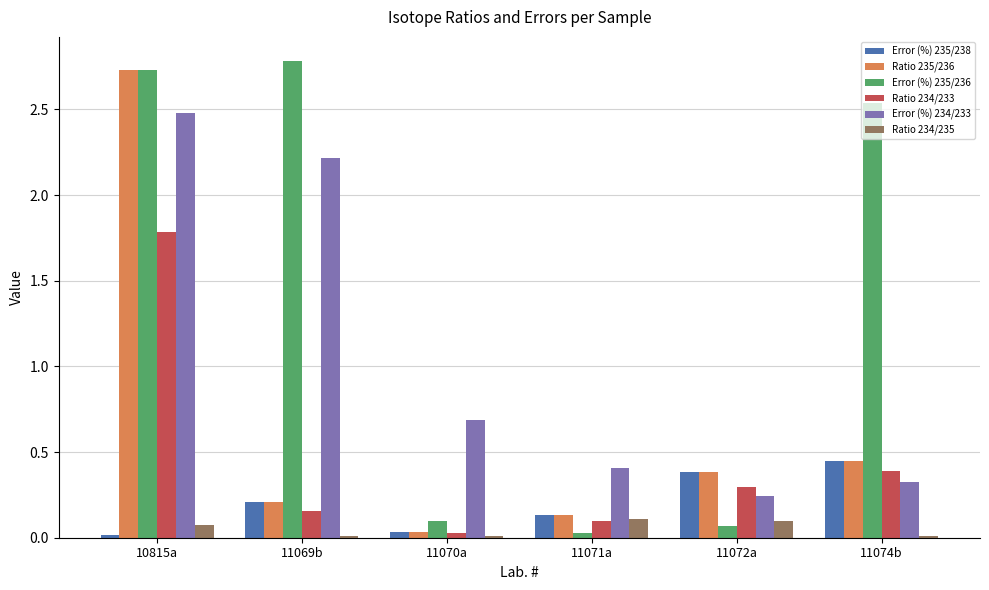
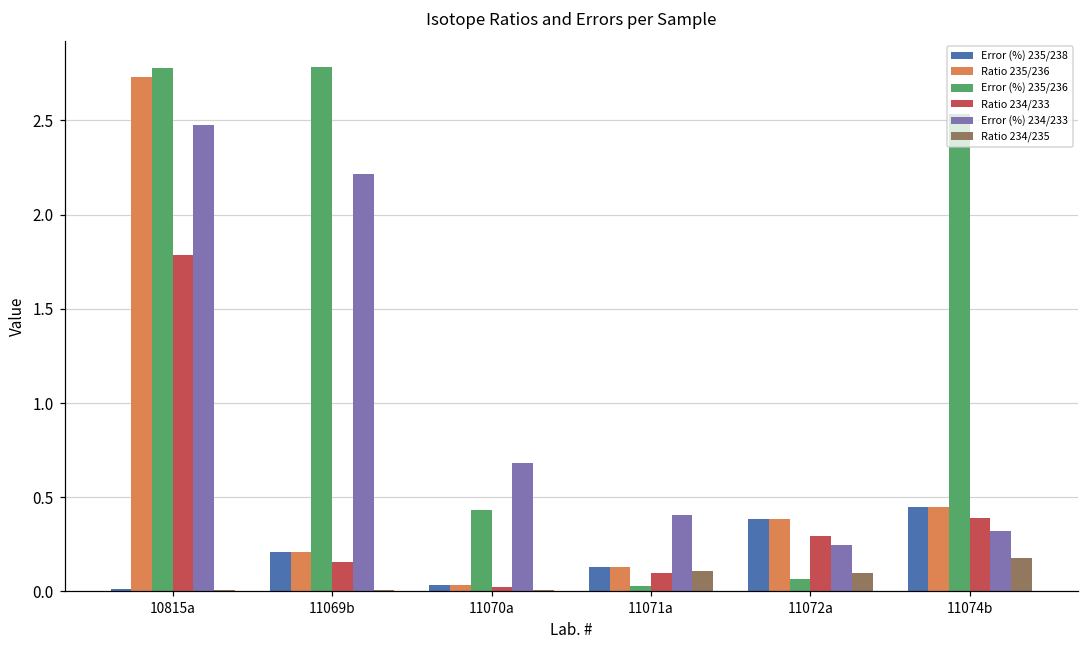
  {
    "Error (%) 235/236": {
-     "10815a": 2.73,
+     "10815a": 2.78,
      "11069b": 2.78,
-     "11070a": 0.10,
+     "11070a": 0.43,
      "11071a": 0.03,
      "11072a": 0.07
    },
    "Ratio 234/235": {
-     "10815a": 0.08,
+     "10815a": 0.01,
      "11071a": 0.11,
      "11072a": 0.10,
-     "11074b": 0.01
+     "11074b": 0.18
    }
  }
